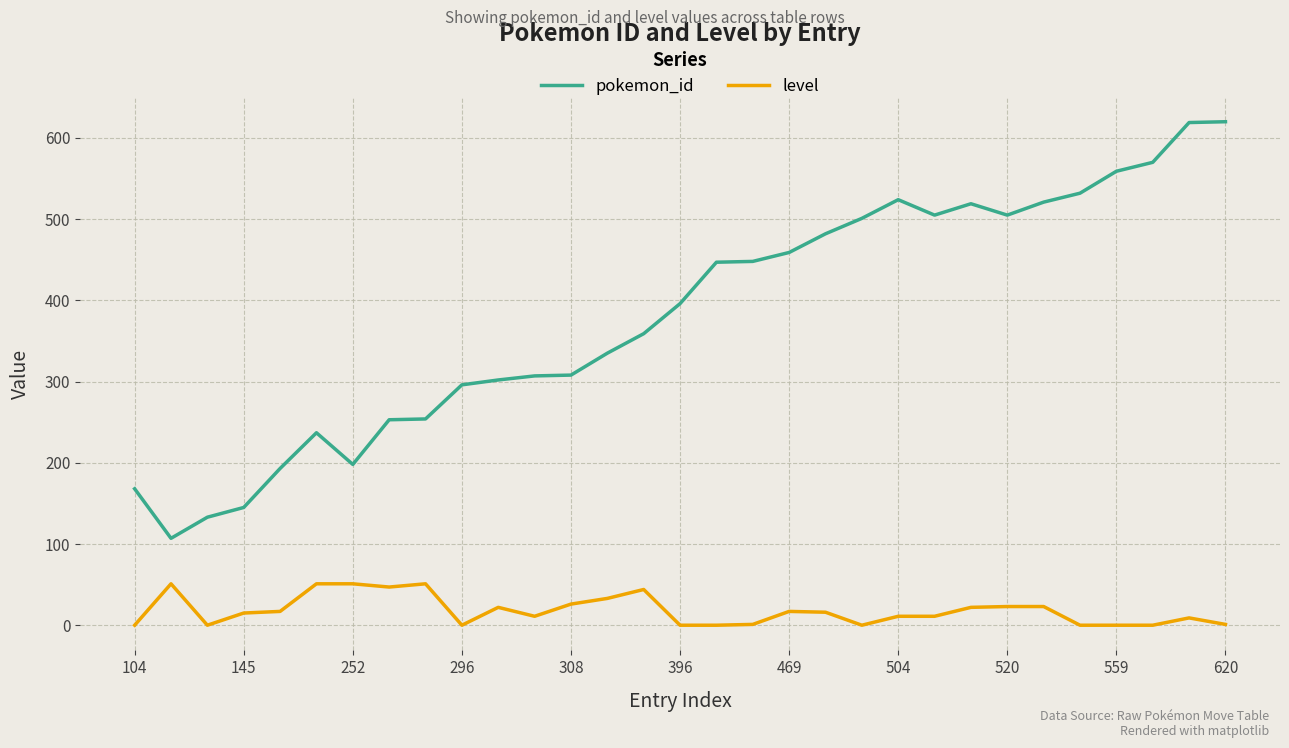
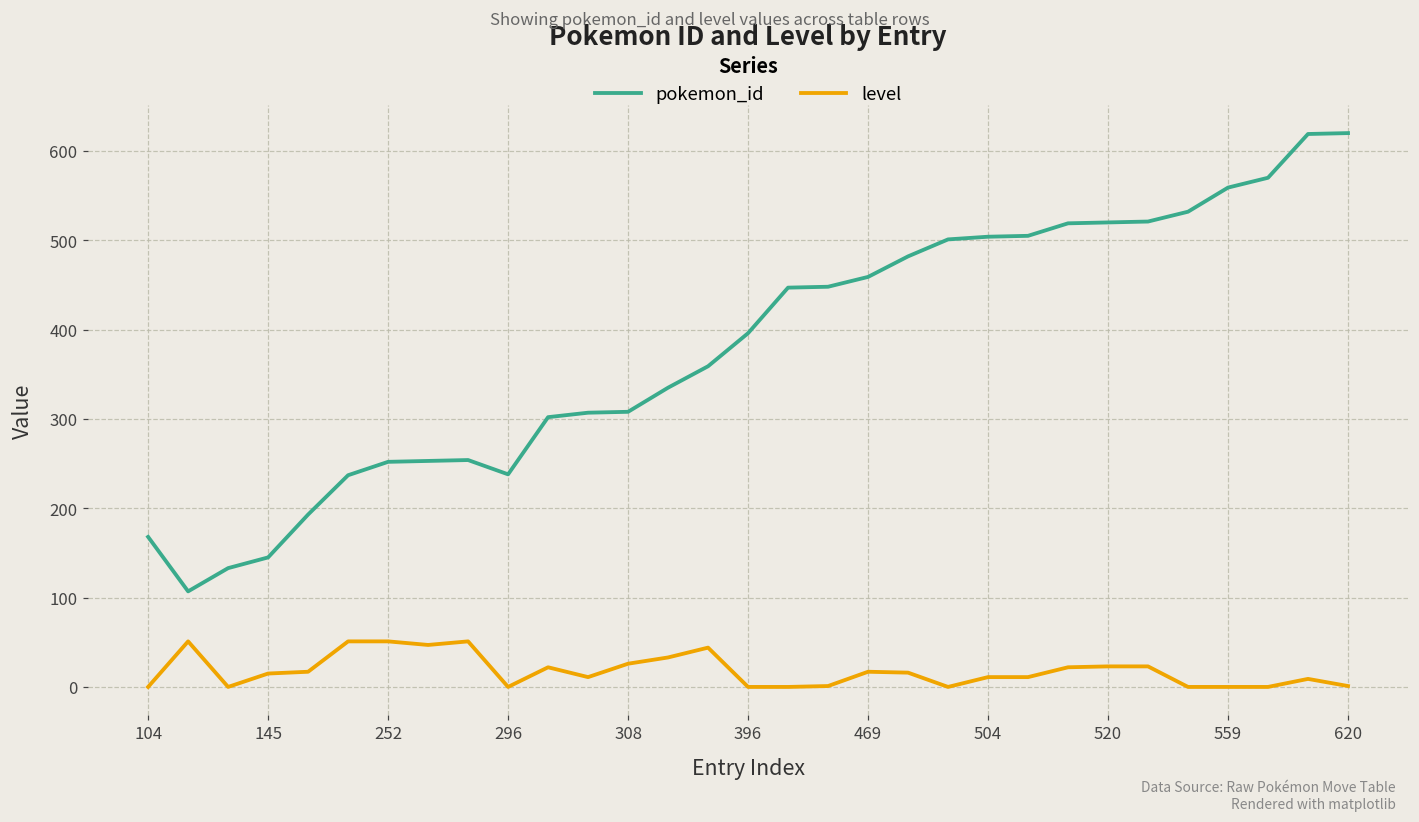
  {
    "pokemon_id": {
      "104": 170,
      "145": 150,
-     "252": 200,
-     "296": 300,
+     "252": 250,
+     "296": 240,
      "308": 310,
      "396": 400,
      "469": 460,
-     "504": 520,
-     "520": 510,
+     "504": 500,
+     "520": 520,
      "559": 560,
      "620": 620
    },
    "level": {
      "104": 0,
      "145": 20,
      "252": 50,
      "296": 0,
      "308": 30,
      "396": 0,
      "469": 20,
      "504": 10,
      "520": 20,
      "559": 0,
      "620": 0
    }
  }
